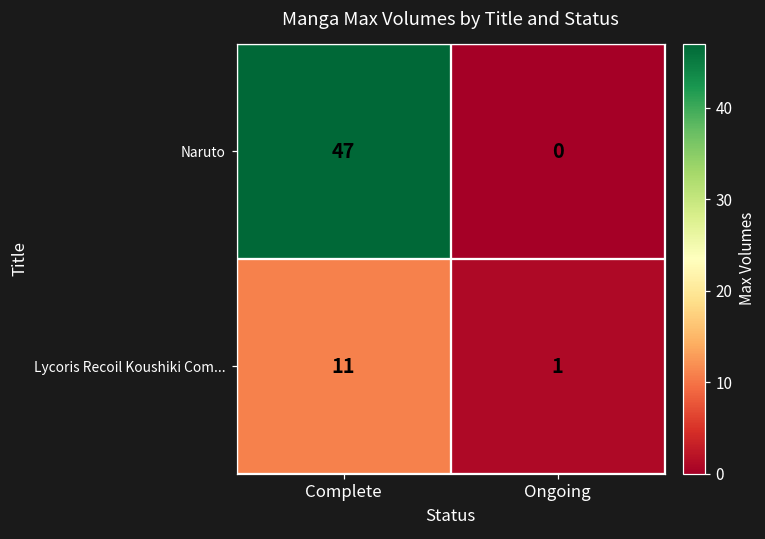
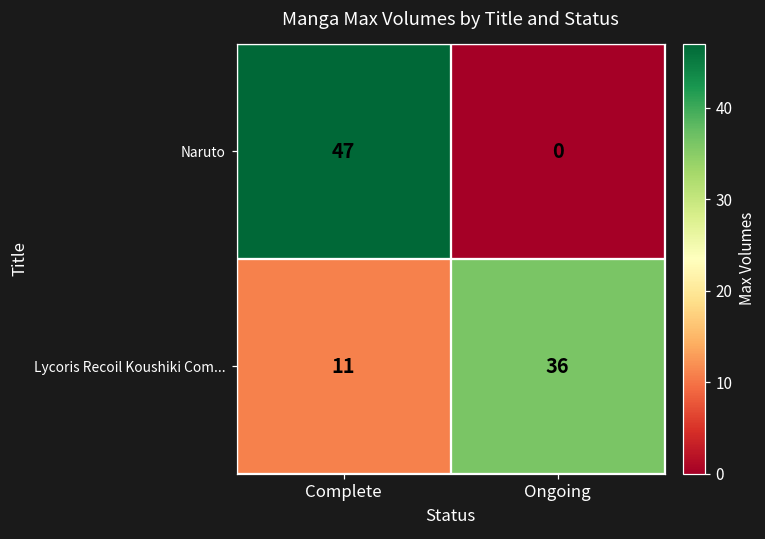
  {
    "Naruto": {
      "Complete": 47,
      "Ongoing": 0
    },
    "Lycoris Recoil Koushiki Com...": {
      "Complete": 11,
-     "Ongoing": 1
+     "Ongoing": 36
    }
  }
